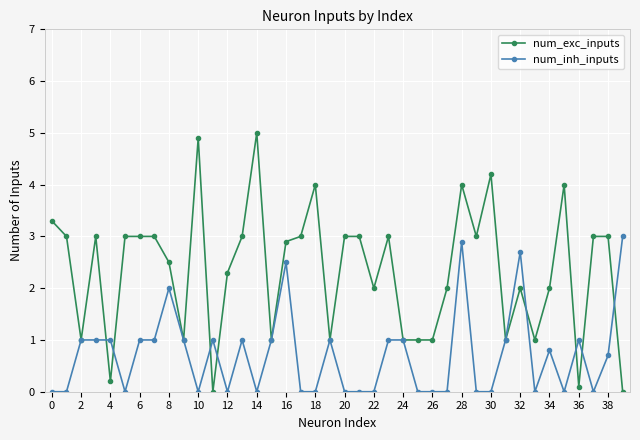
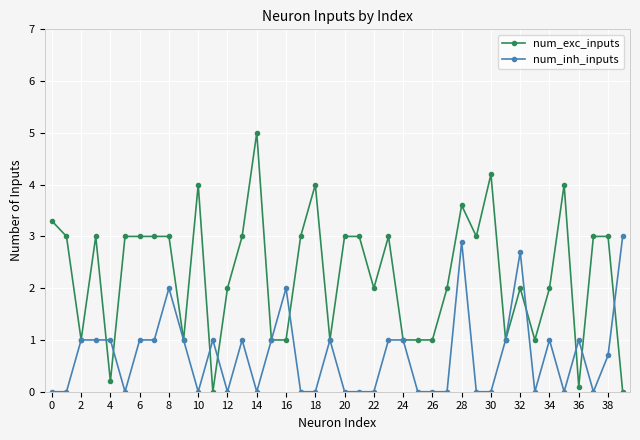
  {
    "num_exc_inputs": {
      "0": 3.3,
      "4": 0.2,
      "6": 3.0,
-     "8": 2.5,
-     "10": 4.9,
-     "12": 2.3,
+     "8": 3.0,
+     "10": 4.0,
+     "12": 2.0,
      "14": 5.0,
-     "16": 2.9,
+     "16": 1.0,
      "18": 4.0,
      "20": 3.0,
      "22": 2.0,
      "26": 1.0,
-     "28": 4.0,
+     "28": 3.6,
      "30": 4.2,
      "32": 2.0,
      "34": 2.0,
      "36": 0.1,
      "38": 3.0
    },
    "num_inh_inputs": {
      "0": 0.0,
      "4": 1.0,
      "6": 1.0,
      "8": 2.0,
      "10": 0.0,
      "12": 0.0,
      "14": 0.0,
-     "16": 2.5,
+     "16": 2.0,
      "18": 0.0,
      "20": 0.0,
      "22": 0.0,
      "26": 0.0,
      "28": 2.9,
      "30": 0.0,
      "32": 2.7,
-     "34": 0.8,
+     "34": 1.0,
      "36": 1.0,
      "38": 0.7
    }
  }
